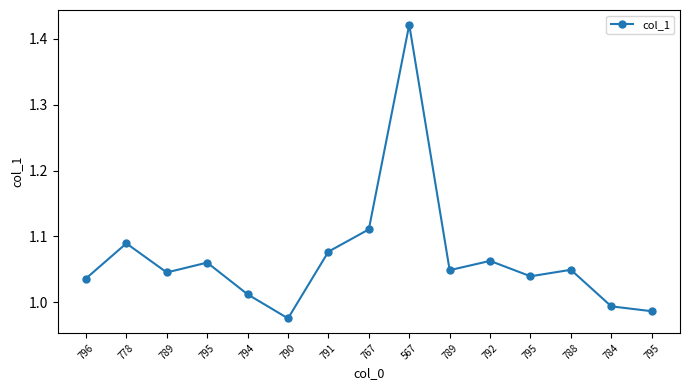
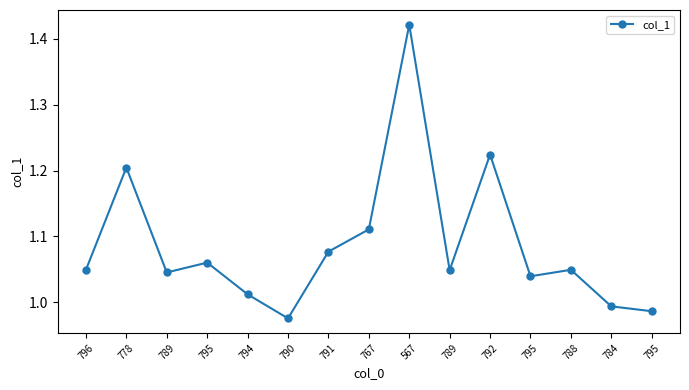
  {
-   "796": 1.04,
-   "778": 1.09,
+   "796": 1.05,
+   "778": 1.20,
    "794": 1.01,
    "790": 0.98,
    "791": 1.08,
    "767": 1.11,
    "567": 1.42,
-   "792": 1.06,
+   "792": 1.22,
    "788": 1.05,
    "784": 0.99
  }
